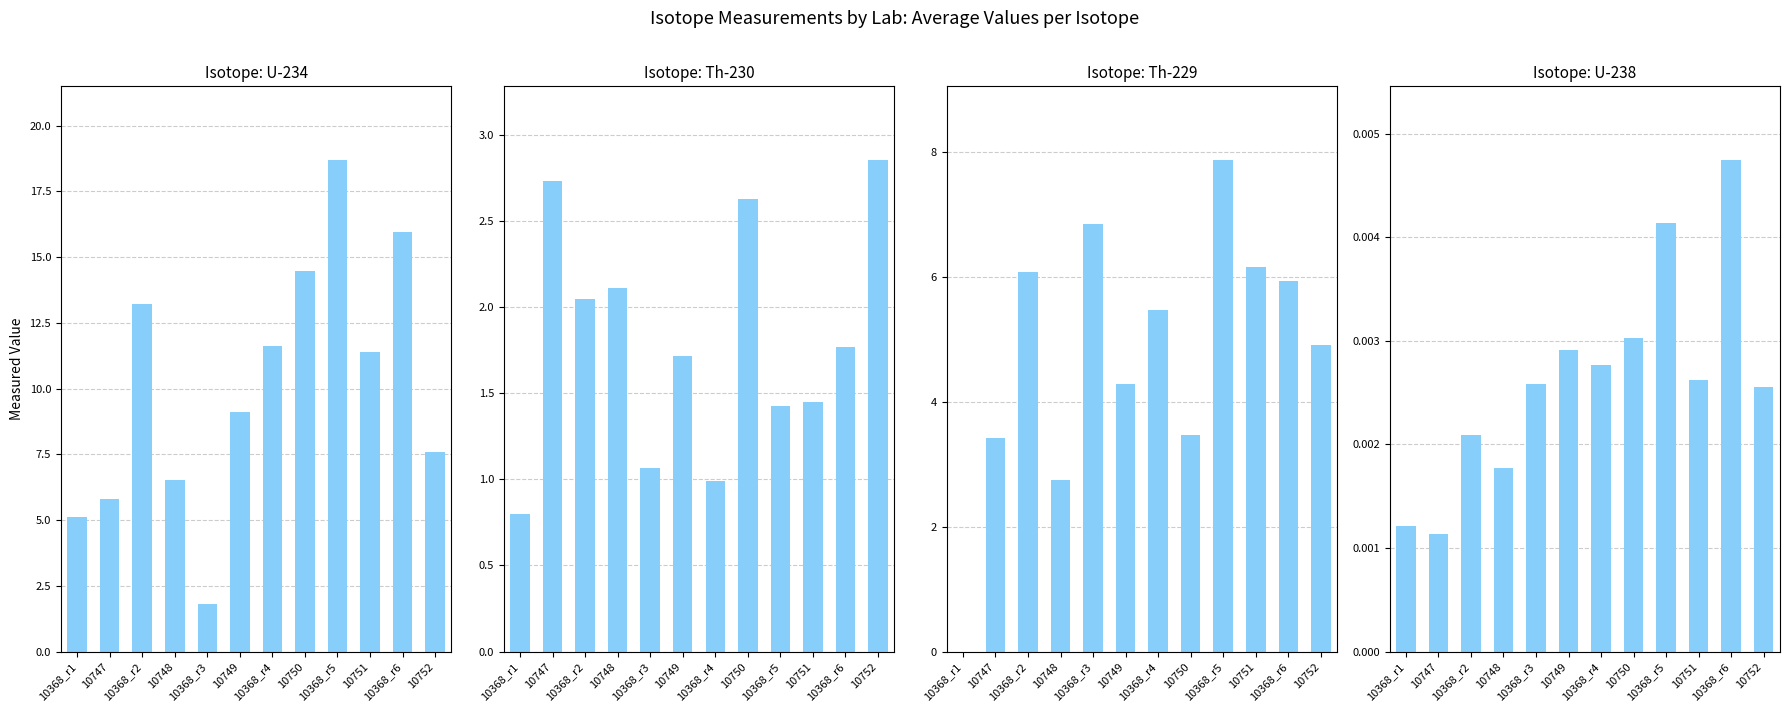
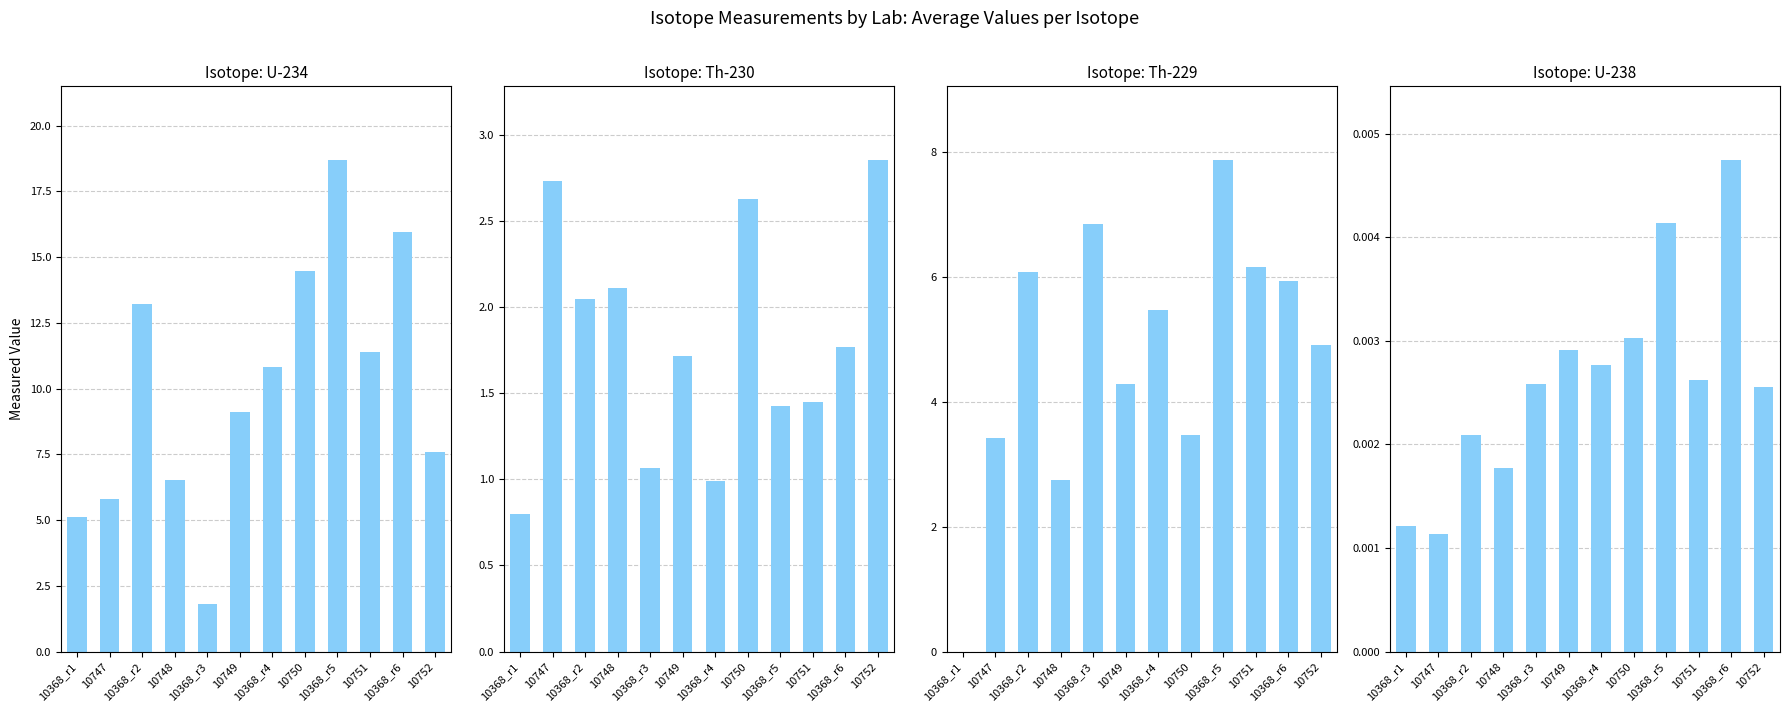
  {
    "Isotope: U-234": {
      "10368_r1": 5.1,
      "10747": 5.8,
      "10368_r2": 13.2,
      "10748": 6.5,
      "10368_r3": 1.8,
      "10749": 9.1,
-     "10368_r4": 11.6,
+     "10368_r4": 10.8,
      "10750": 14.5,
      "10368_r5": 18.7,
      "10751": 11.4,
      "10368_r6": 16.0,
      "10752": 7.6
    },
    "Isotope: Th-230": {
      "10368_r1": 0.80,
      "10747": 2.73,
      "10368_r2": 2.04,
      "10748": 2.11,
      "10368_r3": 1.07,
      "10749": 1.71,
      "10368_r4": 0.99,
      "10750": 2.62,
      "10368_r5": 1.43,
      "10751": 1.45,
      "10368_r6": 1.77,
      "10752": 2.85
    },
    "Isotope: Th-229": {
      "10747": 3.4,
      "10368_r2": 6.1,
      "10748": 2.7,
      "10368_r3": 6.8,
      "10749": 4.3,
      "10368_r4": 5.5,
      "10750": 3.5,
      "10368_r5": 7.9,
      "10751": 6.2,
      "10368_r6": 5.9,
      "10752": 4.9
    },
    "Isotope: U-238": {
      "10368_r1": 0.00122,
      "10747": 0.00114,
      "10368_r2": 0.00209,
      "10748": 0.00177,
      "10368_r3": 0.00259,
      "10749": 0.00291,
      "10368_r4": 0.00277,
      "10750": 0.00303,
      "10368_r5": 0.00414,
      "10751": 0.00262,
      "10368_r6": 0.00474,
      "10752": 0.00256
    }
  }
